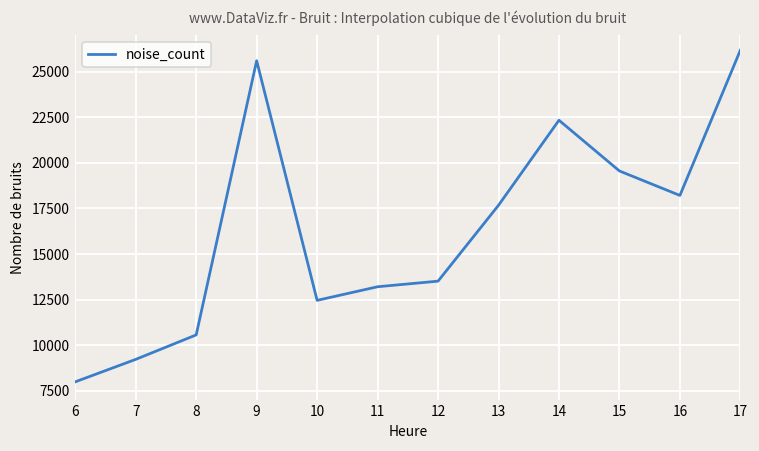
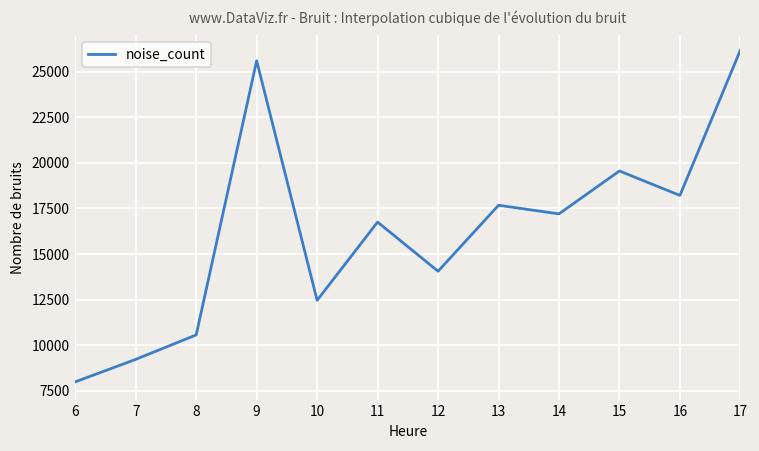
  {
    "6": 8000,
    "7": 9200,
    "8": 10600,
    "9": 25600,
    "10": 12500,
-   "11": 13200,
-   "12": 13500,
+   "11": 16800,
+   "12": 14100,
    "13": 17700,
-   "14": 22300,
+   "14": 17200,
    "15": 19600,
    "16": 18200,
    "17": 26200
  }
